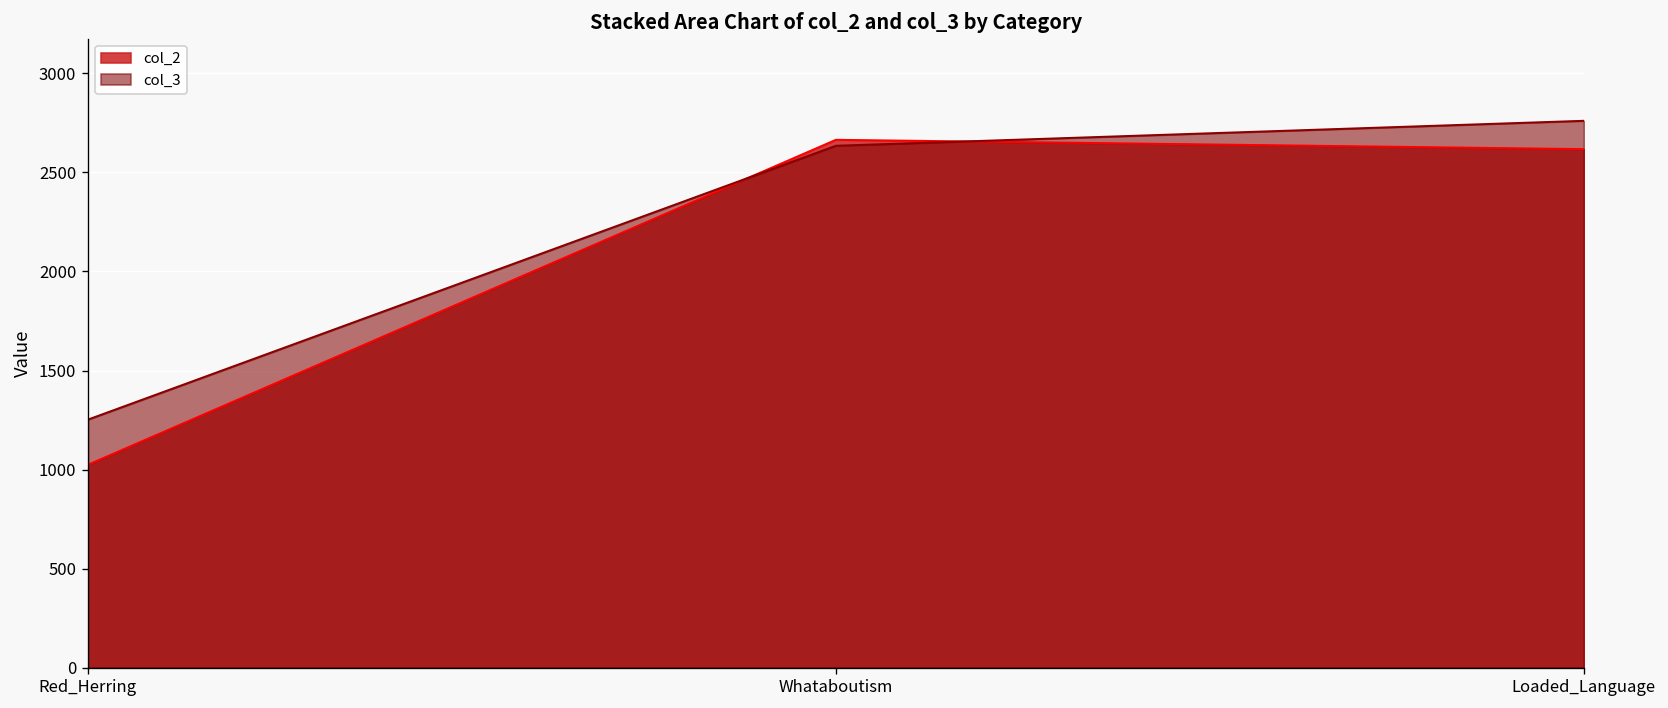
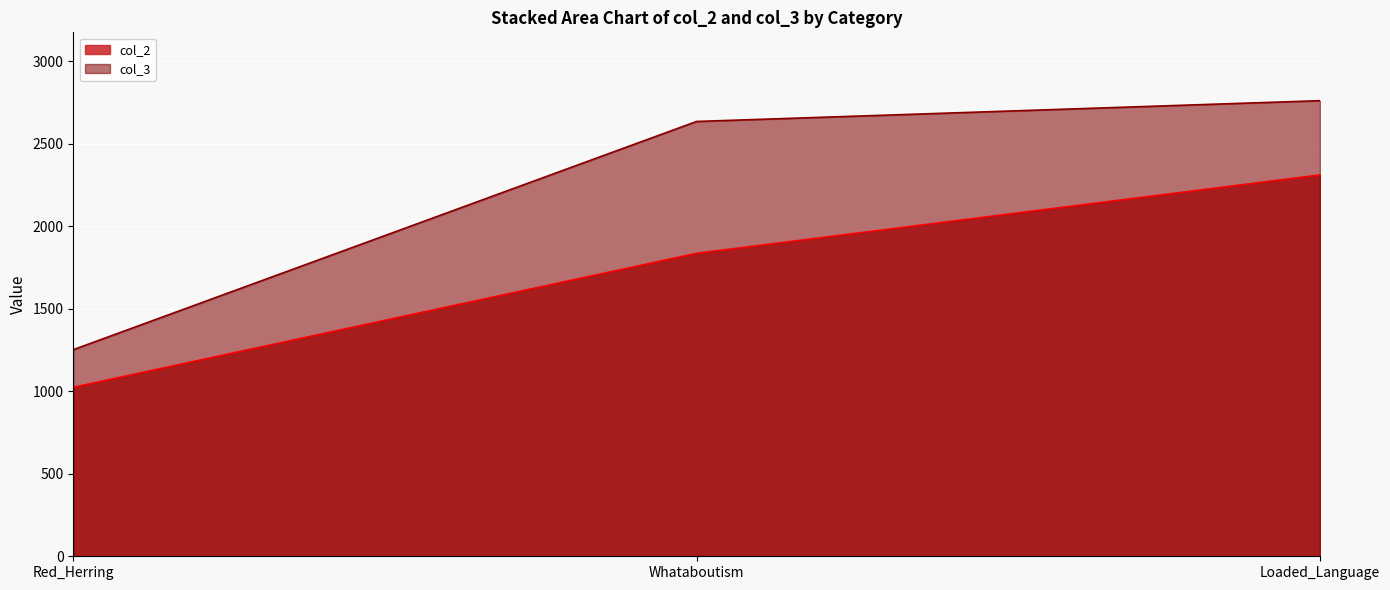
  {
    "col_2": {
      "Red_Herring": 1020,
-     "Whataboutism": 2670,
-     "Loaded_Language": 2620
+     "Whataboutism": 1840,
+     "Loaded_Language": 2310
    },
    "col_3": {
      "Red_Herring": 1250,
      "Whataboutism": 2640,
      "Loaded_Language": 2760
    }
  }
